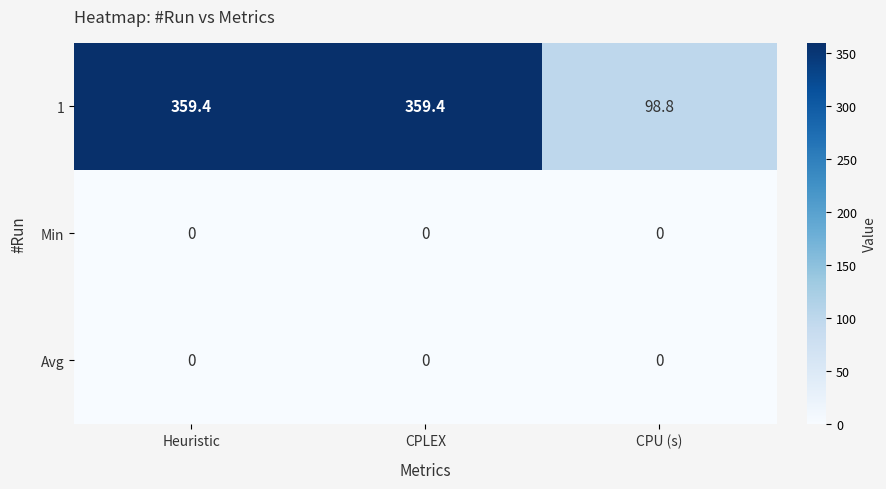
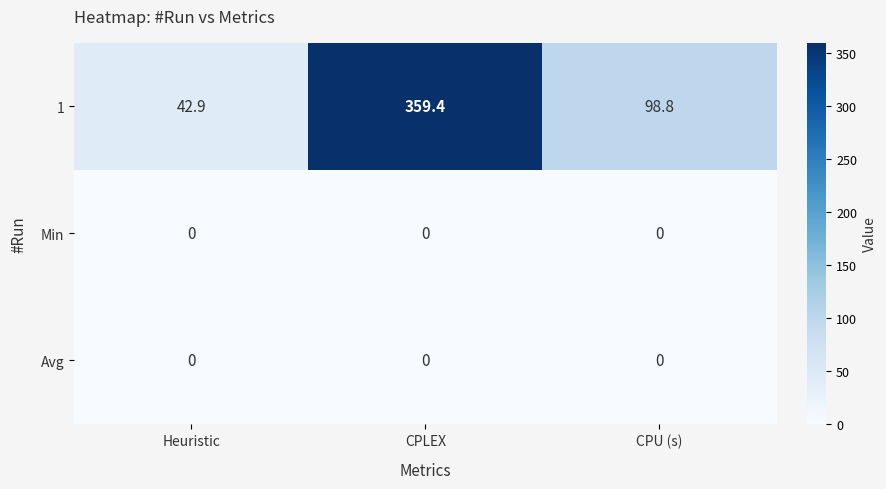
  {
    "1": {
-     "Heuristic": 359.4,
+     "Heuristic": 42.9,
      "CPLEX": 359.4,
      "CPU (s)": 98.8
    },
    "Min": {
      "Heuristic": 0,
      "CPLEX": 0,
      "CPU (s)": 0
    },
    "Avg": {
      "Heuristic": 0,
      "CPLEX": 0,
      "CPU (s)": 0
    }
  }
